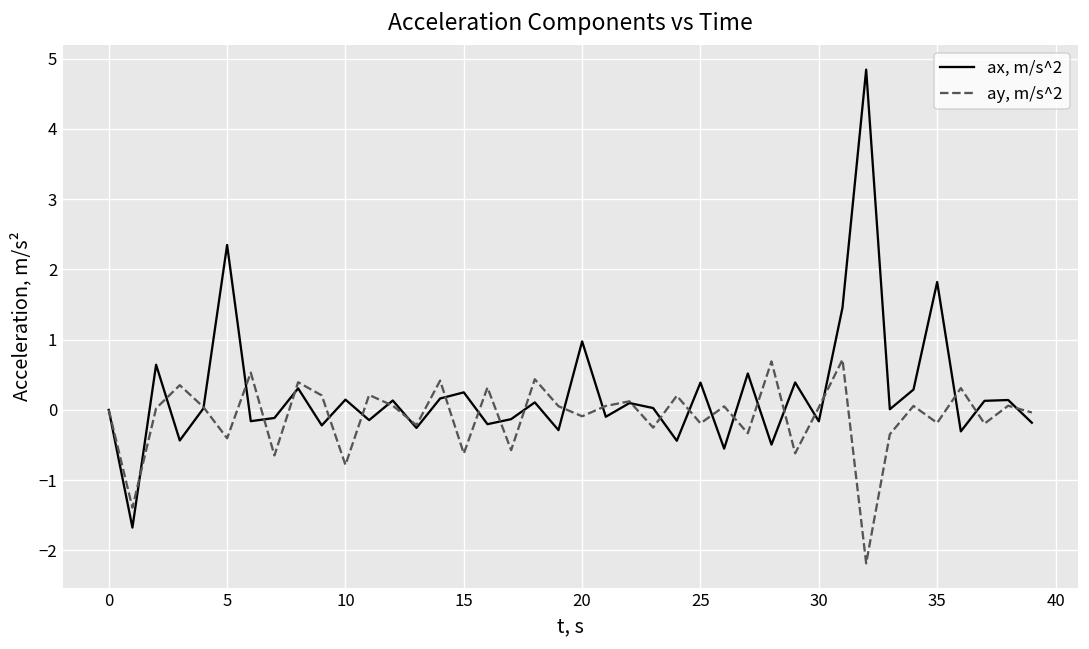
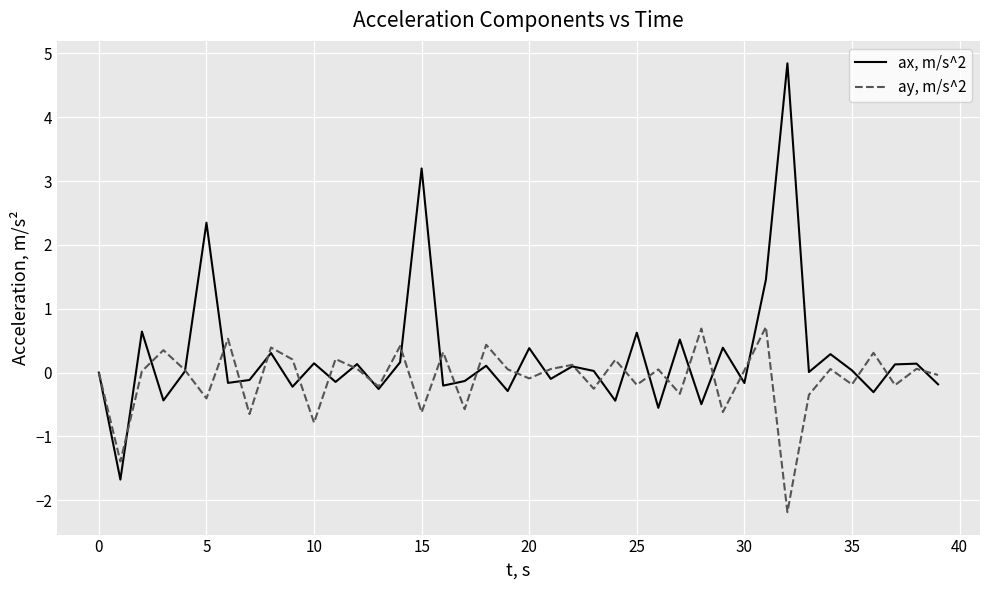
  {
    "ax, m/s^2": {
      "5": 2.3,
      "10": 0.1,
-     "15": 0.2,
-     "20": 1.0,
-     "25": 0.4,
+     "15": 3.2,
+     "20": 0.4,
+     "25": 0.6,
      "30": -0.2,
-     "35": 1.8
+     "35": 0.0
    },
    "ay, m/s^2": {
      "5": -0.4,
      "10": -0.8,
      "15": -0.6,
      "20": -0.1,
      "25": -0.2,
      "30": 0.0,
      "35": -0.2
    }
  }
